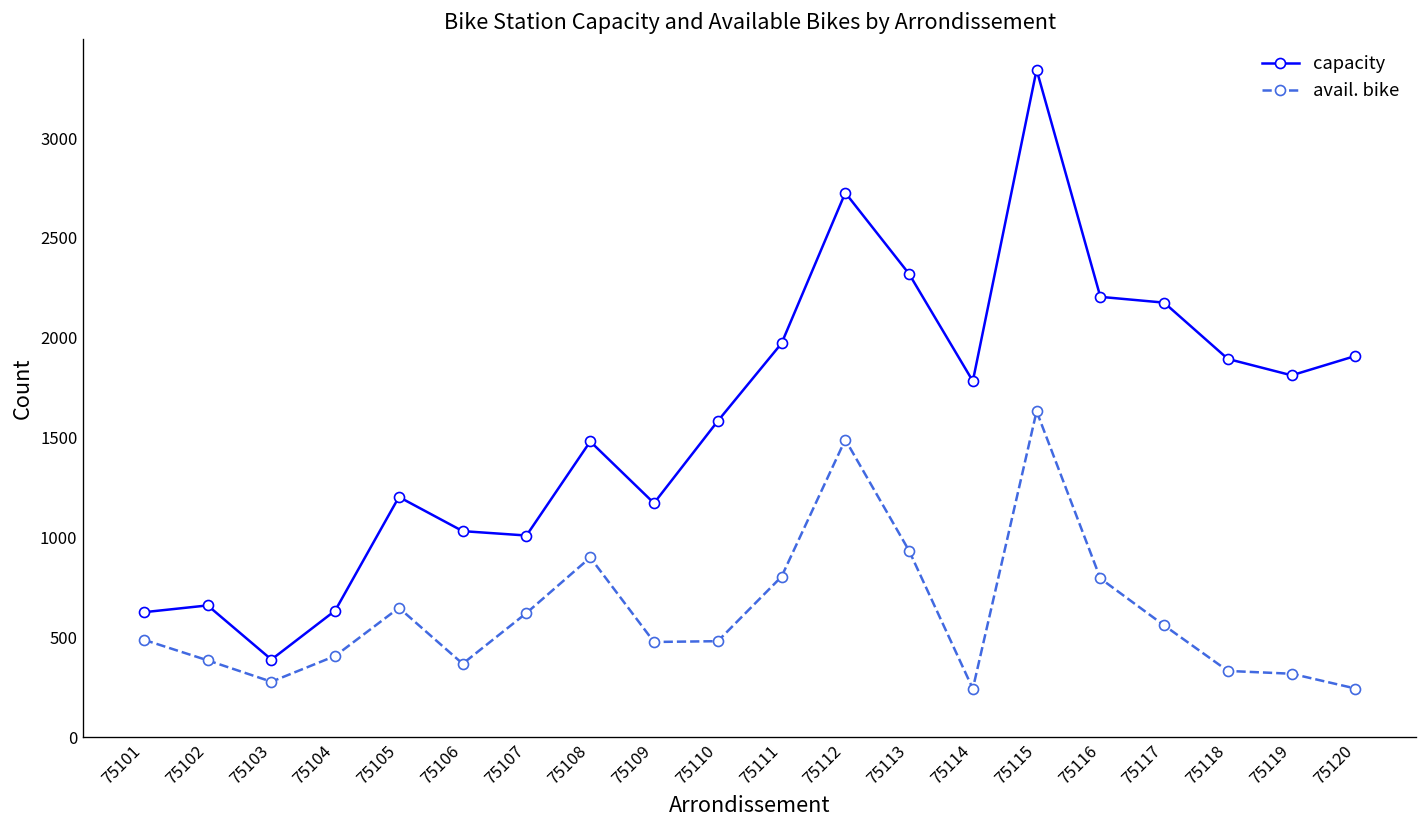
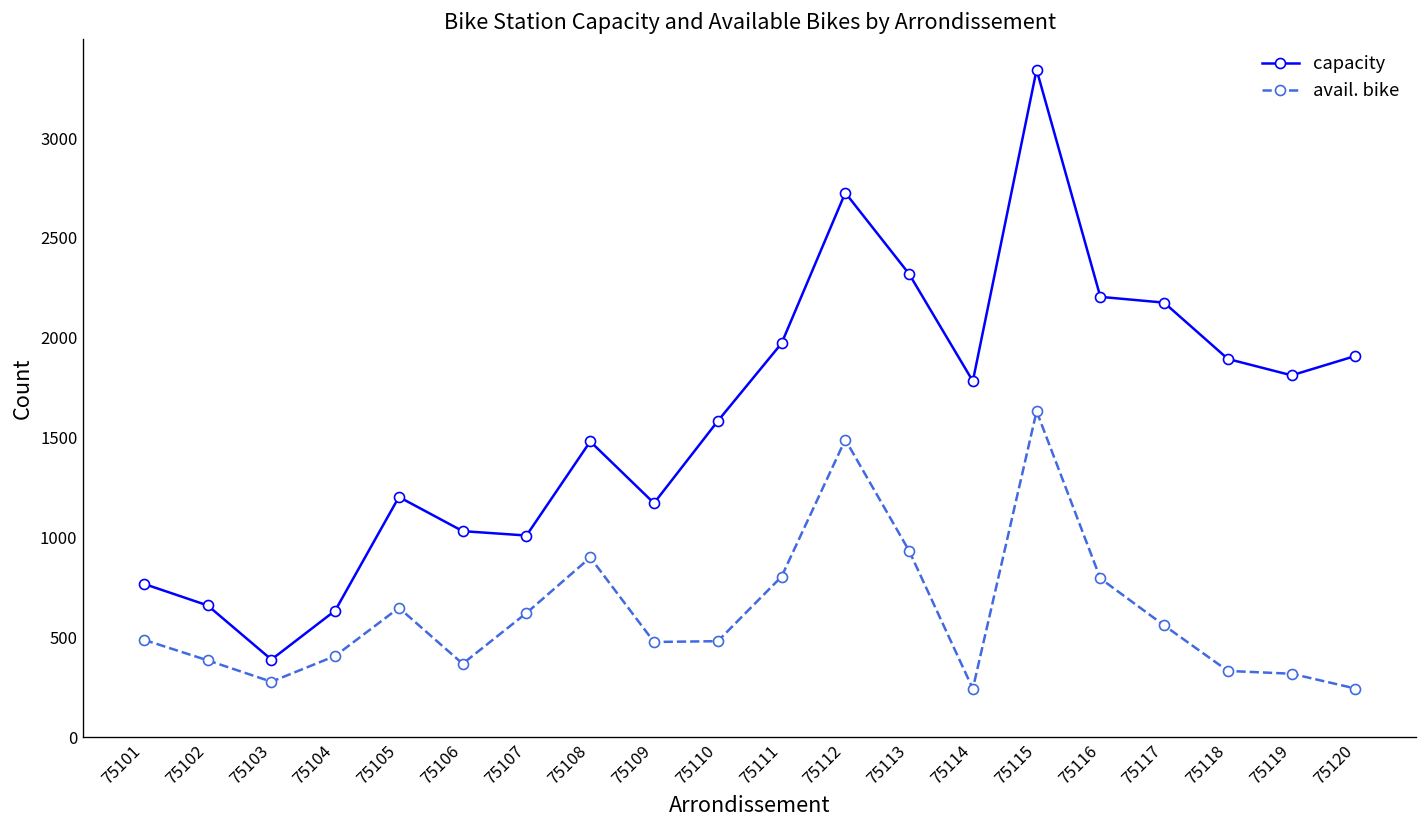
  {
    "capacity": {
-     "75101": 630,
+     "75101": 770,
      "75102": 660,
      "75103": 390,
      "75104": 630,
      "75105": 1200,
      "75106": 1030,
      "75107": 1010,
      "75108": 1480,
      "75109": 1170,
      "75110": 1580,
      "75111": 1970,
      "75112": 2730,
      "75113": 2320,
      "75114": 1780,
      "75115": 3340,
      "75116": 2210,
      "75117": 2180,
      "75118": 1890,
      "75119": 1810,
      "75120": 1910
    },
    "avail. bike": {
      "75101": 490,
      "75102": 390,
      "75103": 280,
      "75104": 410,
      "75105": 650,
      "75106": 370,
      "75107": 620,
      "75108": 900,
      "75109": 480,
      "75110": 480,
      "75111": 800,
      "75112": 1490,
      "75113": 930,
      "75114": 240,
      "75115": 1630,
      "75116": 800,
      "75117": 560,
      "75118": 330,
      "75119": 320,
      "75120": 240
    }
  }
